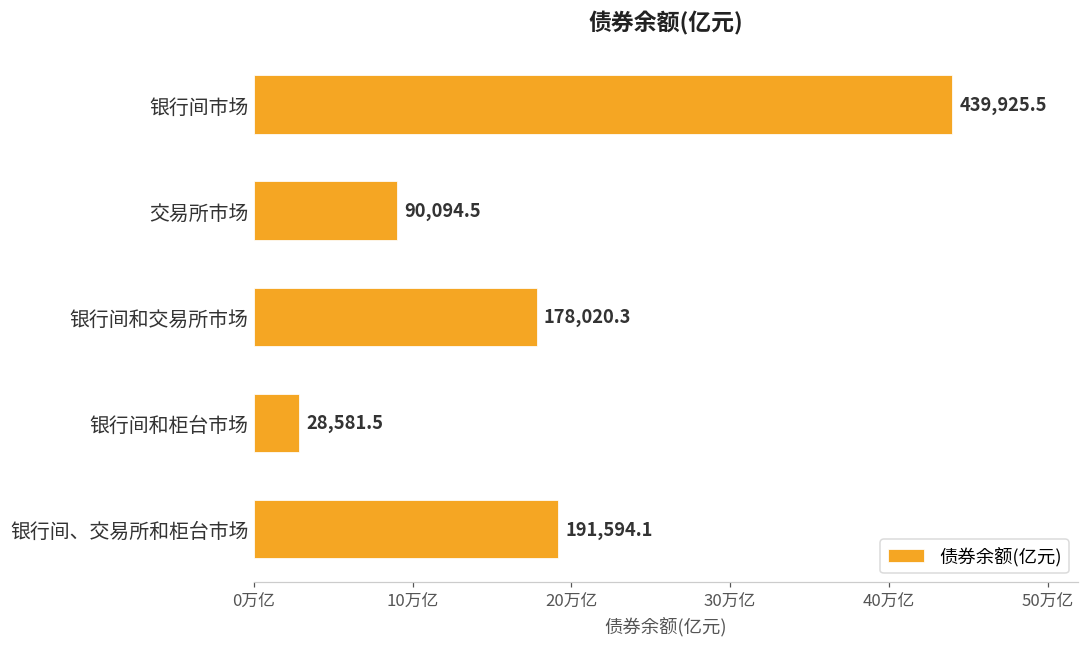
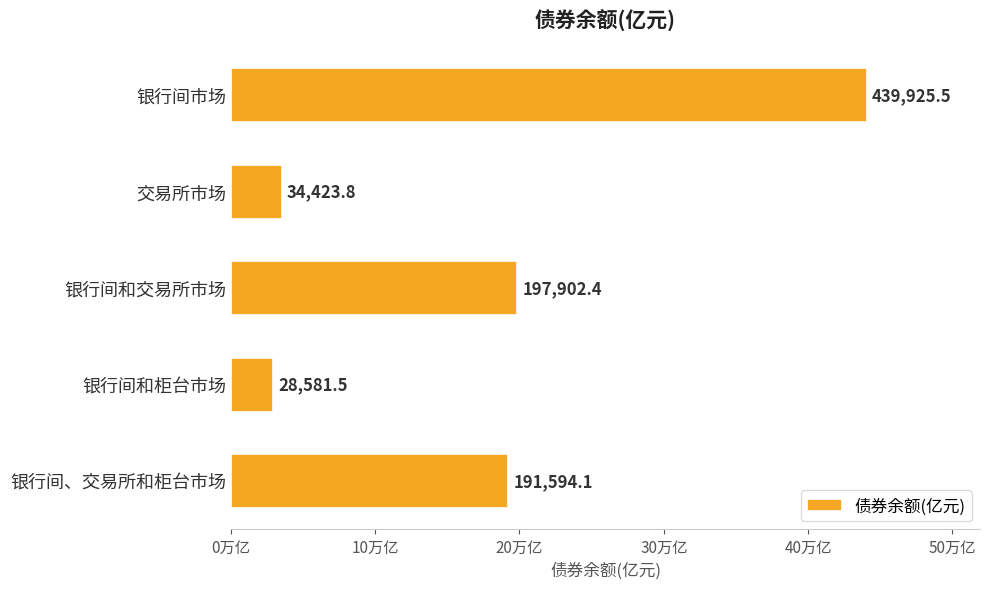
  {
    "银行间市场": "439,925.5",
-   "交易所市场": "90,094.5",
-   "银行间和交易所市场": "178,020.3",
+   "交易所市场": "34,423.8",
+   "银行间和交易所市场": "197,902.4",
    "银行间和柜台市场": "28,581.5",
    "银行间、交易所和柜台市场": "191,594.1"
  }
